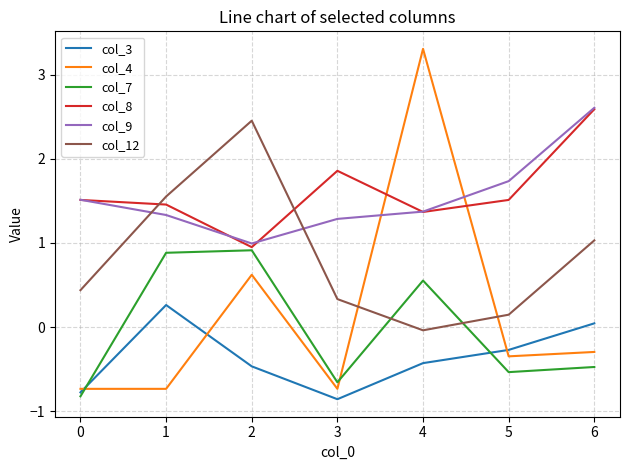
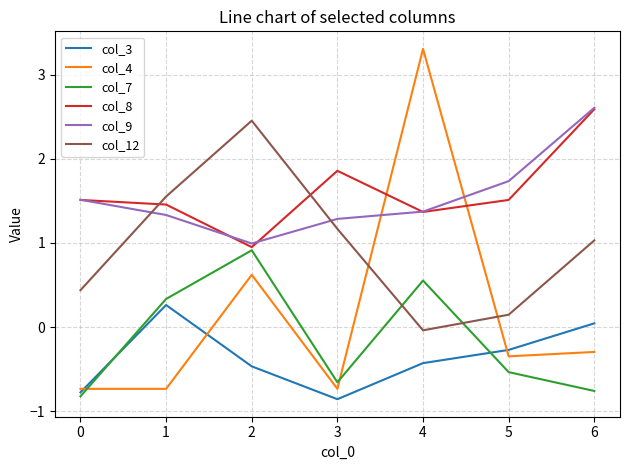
  {
    "col_3": {
      "0": -0.8,
      "1": 0.3,
      "2": -0.5,
      "3": -0.9,
      "4": -0.4,
      "5": -0.3,
      "6": 0.0
    },
    "col_4": {
      "0": -0.7,
      "1": -0.7,
      "2": 0.6,
      "3": -0.7,
      "4": 3.3,
      "5": -0.3,
      "6": -0.3
    },
    "col_7": {
      "0": -0.8,
-     "1": 0.9,
+     "1": 0.3,
      "2": 0.9,
      "3": -0.7,
      "4": 0.6,
      "5": -0.5,
-     "6": -0.5
+     "6": -0.8
    },
    "col_8": {
      "1": 1.5,
      "2": 0.9,
      "3": 1.9,
      "5": 1.5
    },
    "col_9": {
      "1": 1.3,
      "2": 1.0,
      "3": 1.3,
      "5": 1.7
    },
    "col_12": {
      "0": 0.4,
      "1": 1.6,
      "2": 2.5,
-     "3": 0.3,
+     "3": 1.2,
      "4": 0.0,
      "5": 0.1,
      "6": 1.0
    }
  }
